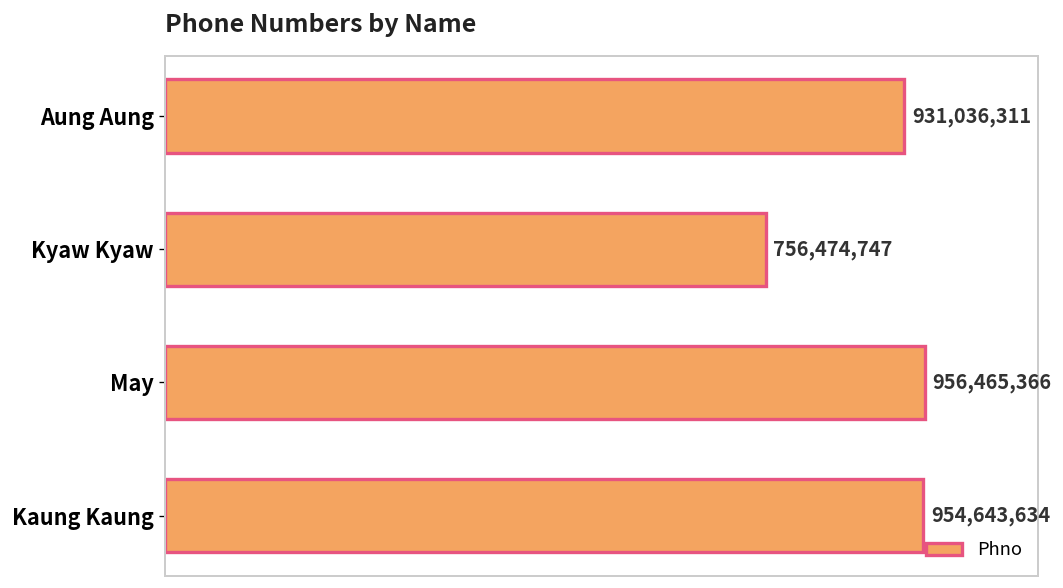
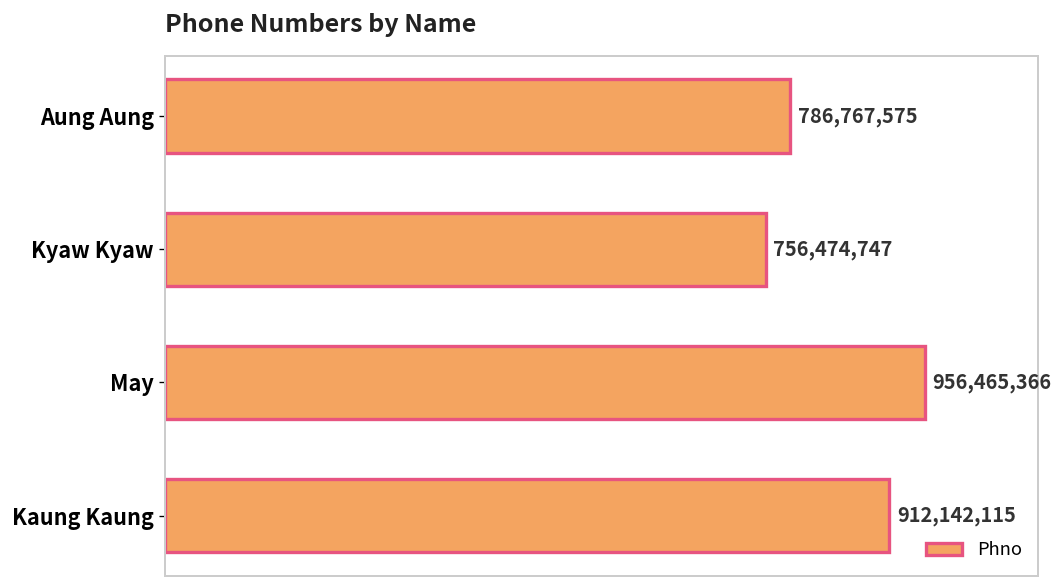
  {
-   "Aung Aung": "931,036,311",
+   "Aung Aung": "786,767,575",
    "Kyaw Kyaw": "756,474,747",
    "May": "956,465,366",
-   "Kaung Kaung": "954,643,634"
+   "Kaung Kaung": "912,142,115"
  }
